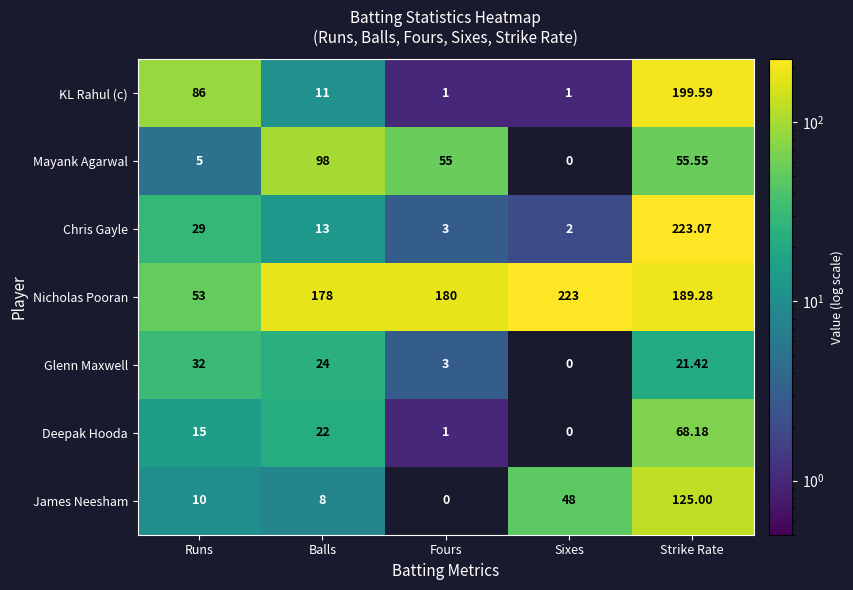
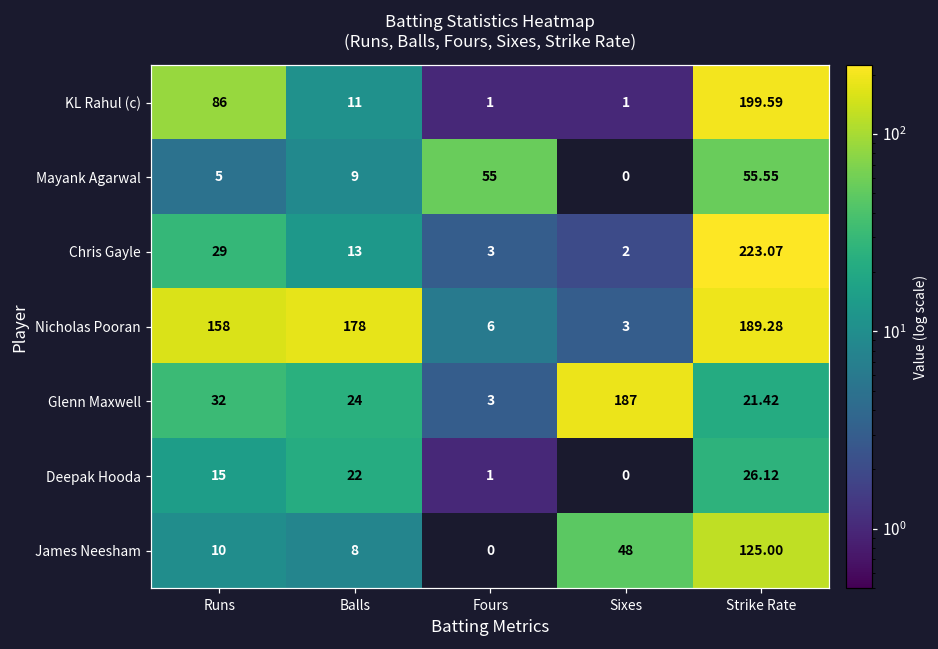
  {
    "KL Rahul (c)": {
      "Runs": 86,
      "Balls": 11,
      "Fours": 1,
      "Sixes": 1,
      "Strike Rate": 199.59
    },
    "Mayank Agarwal": {
      "Runs": 5,
-     "Balls": 98,
+     "Balls": 9,
      "Fours": 55,
      "Sixes": 0,
      "Strike Rate": 55.55
    },
    "Chris Gayle": {
      "Runs": 29,
      "Balls": 13,
      "Fours": 3,
      "Sixes": 2,
      "Strike Rate": 223.07
    },
    "Nicholas Pooran": {
-     "Runs": 53,
+     "Runs": 158,
      "Balls": 178,
-     "Fours": 180,
-     "Sixes": 223,
+     "Fours": 6,
+     "Sixes": 3,
      "Strike Rate": 189.28
    },
    "Glenn Maxwell": {
      "Runs": 32,
      "Balls": 24,
      "Fours": 3,
-     "Sixes": 0,
+     "Sixes": 187,
      "Strike Rate": 21.42
    },
    "Deepak Hooda": {
      "Runs": 15,
      "Balls": 22,
      "Fours": 1,
      "Sixes": 0,
-     "Strike Rate": 68.18
+     "Strike Rate": 26.12
    },
    "James Neesham": {
      "Runs": 10,
      "Balls": 8,
      "Fours": 0,
      "Sixes": 48,
      "Strike Rate": 125.00
    }
  }
